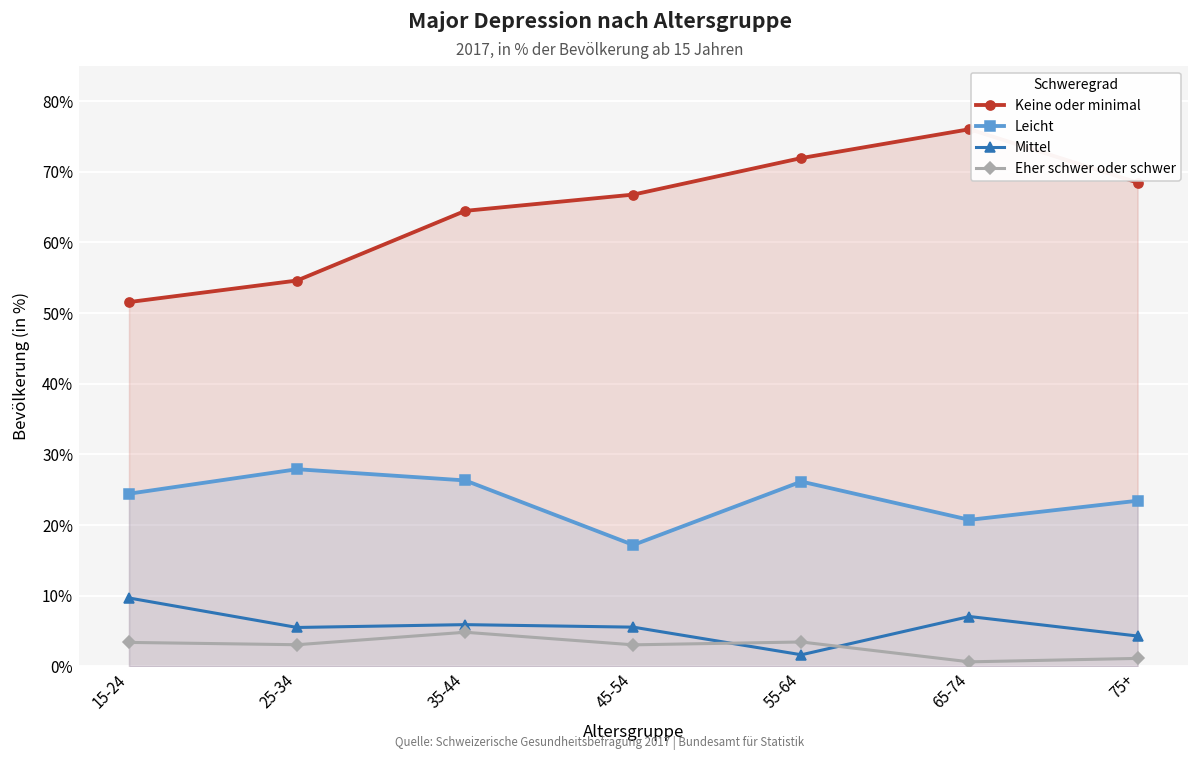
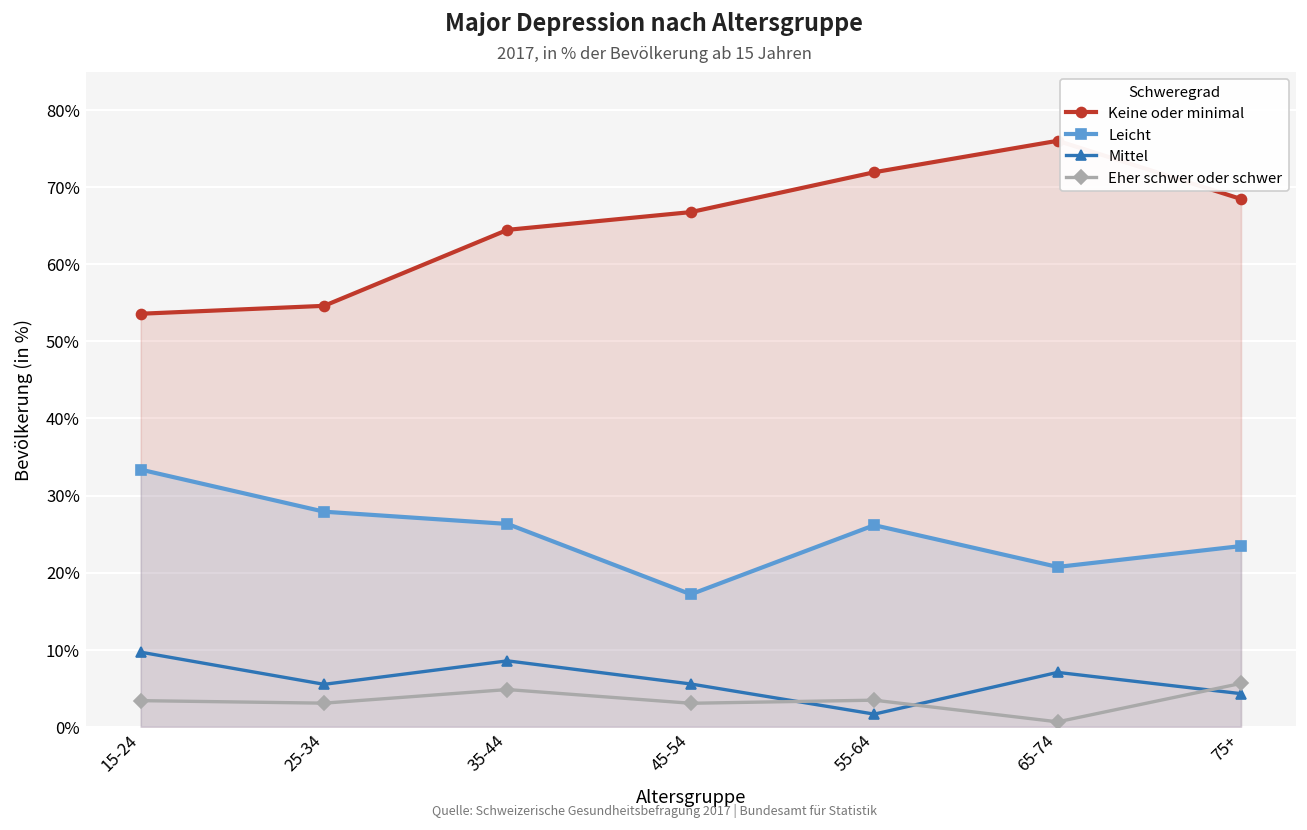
  {
    "Keine oder minimal": {
-     "15-24": "52%",
+     "15-24": "54%",
      "25-34": "55%",
      "35-44": "64%",
      "45-54": "67%",
      "55-64": "72%",
      "65-74": "76%"
    },
    "Leicht": {
-     "15-24": "24%",
+     "15-24": "33%",
      "25-34": "28%",
      "35-44": "26%",
      "45-54": "17%",
      "55-64": "26%",
      "65-74": "21%",
      "75+": "23%"
    },
    "Mittel": {
      "15-24": "10%",
      "25-34": "6%",
-     "35-44": "6%",
+     "35-44": "9%",
      "45-54": "6%",
      "55-64": "2%",
      "65-74": "7%",
      "75+": "4%"
    },
    "Eher schwer oder schwer": {
      "15-24": "3%",
      "25-34": "3%",
      "35-44": "5%",
      "45-54": "3%",
      "55-64": "3%",
      "65-74": "1%",
-     "75+": "1%"
+     "75+": "6%"
    }
  }
